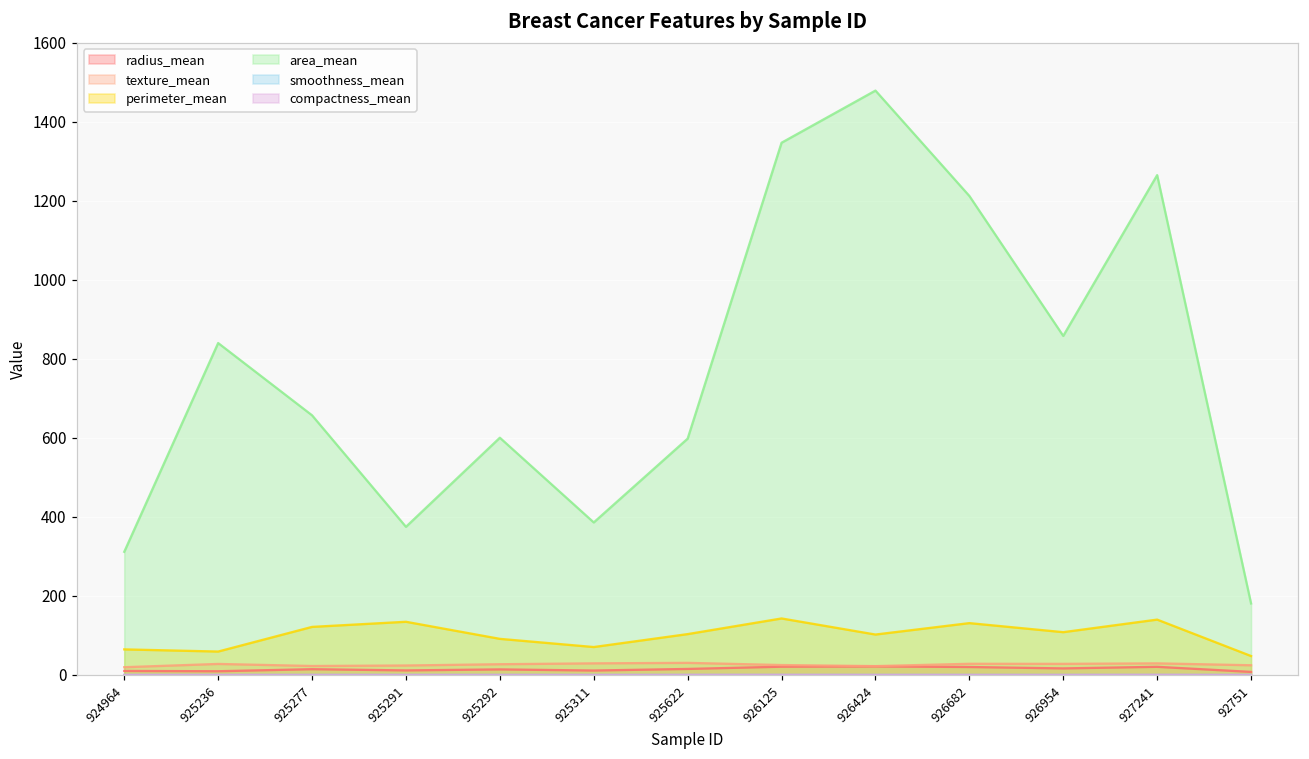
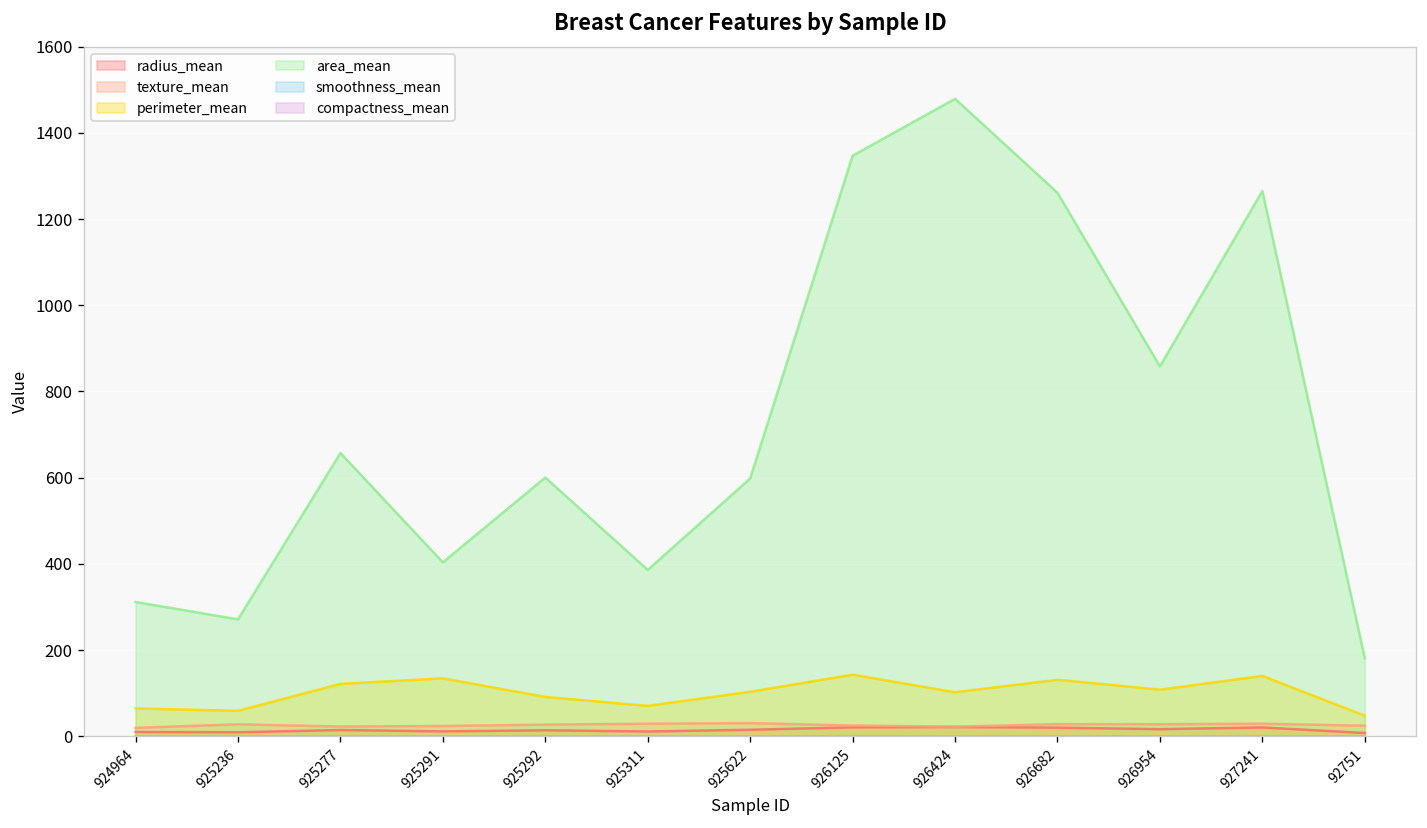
  {
    "perimeter_mean": {
      "924964": 60,
      "925236": 60,
      "925277": 120,
      "925291": 130,
      "925292": 90,
      "925311": 70,
      "925622": 100,
      "926125": 140,
      "926424": 100,
      "926682": 130,
      "926954": 110,
      "927241": 140,
      "92751": 50
    },
    "area_mean": {
      "924964": 310,
-     "925236": 840,
+     "925236": 270,
      "925277": 660,
-     "925291": 370,
+     "925291": 400,
      "925292": 600,
      "925311": 390,
      "925622": 600,
      "926125": 1350,
      "926424": 1480,
-     "926682": 1210,
+     "926682": 1260,
      "926954": 860,
      "927241": 1270,
      "92751": 180
    }
  }
